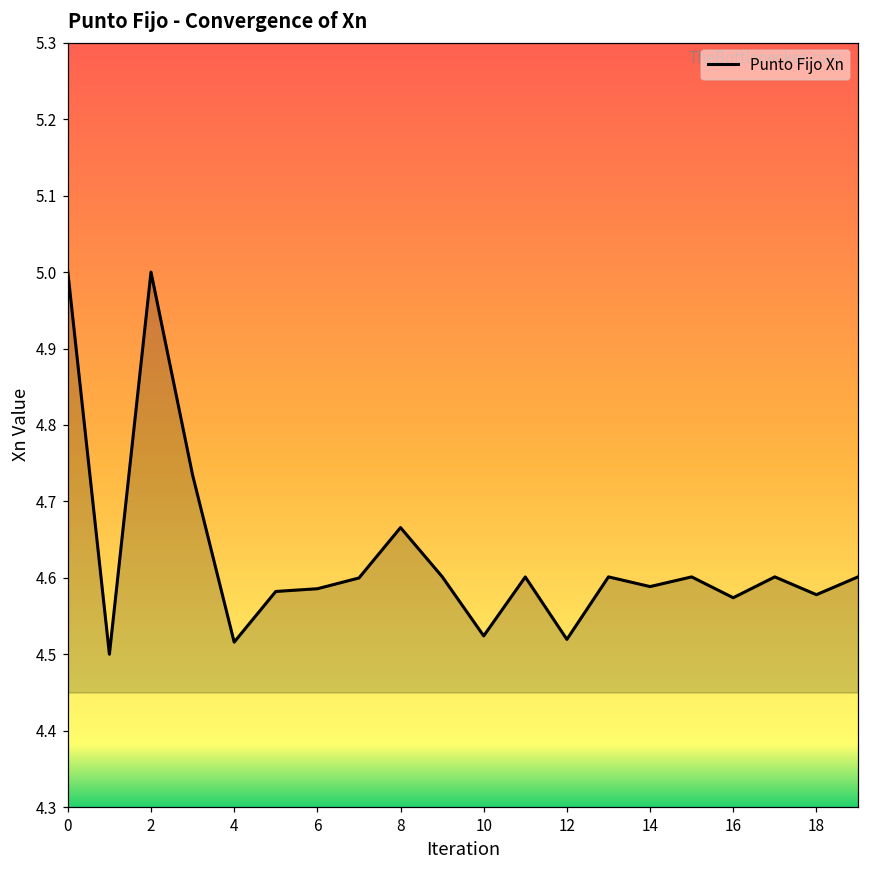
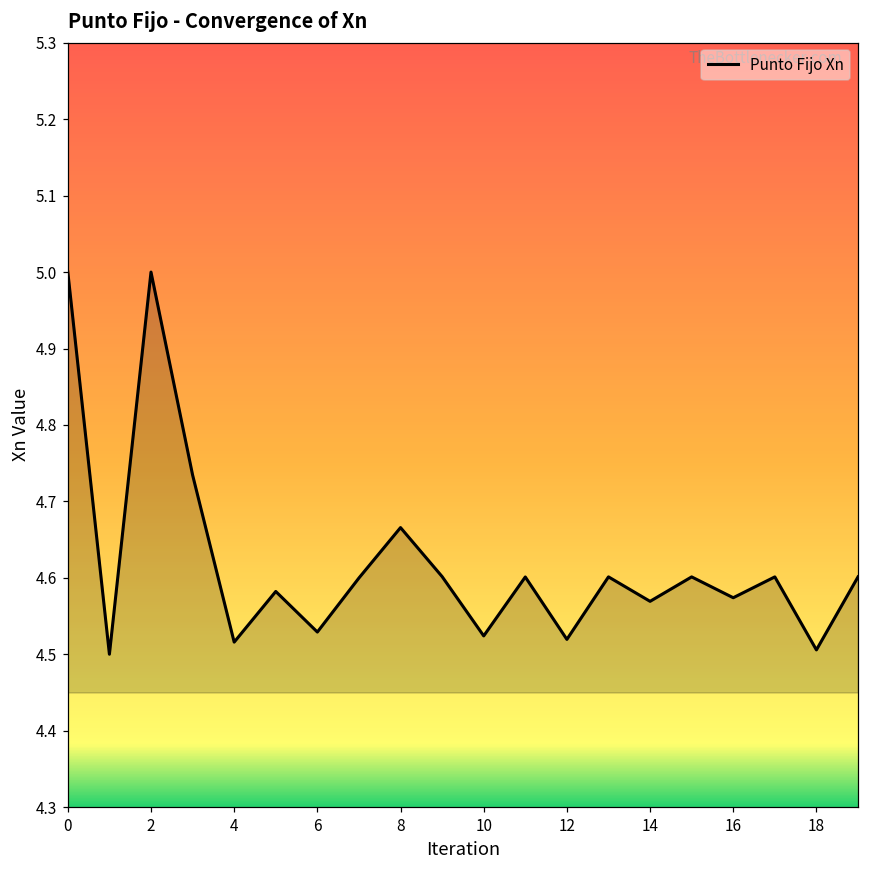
  {
    "0": 5.00,
    "2": 5.00,
    "4": 4.52,
-   "6": 4.59,
+   "6": 4.53,
    "8": 4.67,
    "10": 4.52,
    "12": 4.52,
-   "14": 4.59,
+   "14": 4.57,
    "16": 4.57,
-   "18": 4.58
+   "18": 4.51
  }
